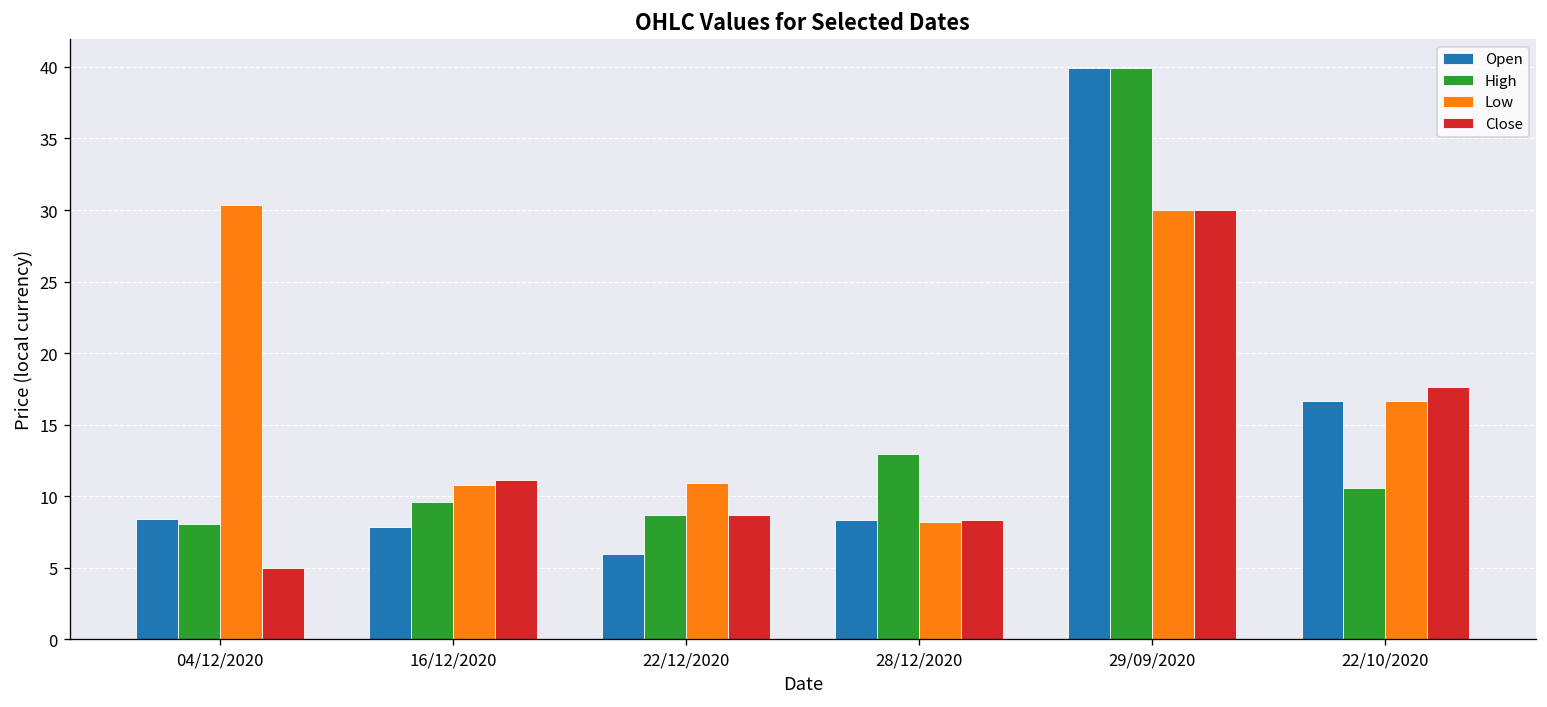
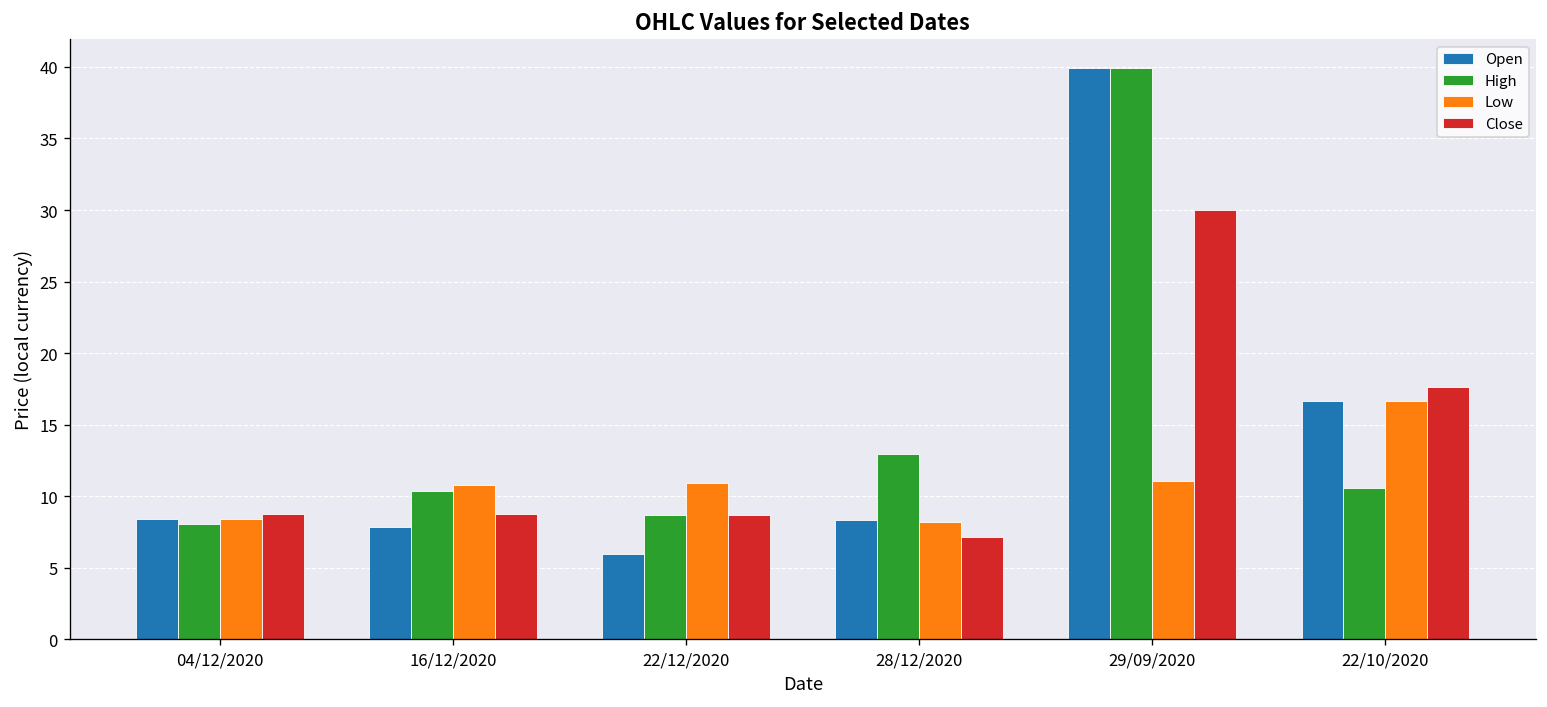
  {
    "Open": {
      "04/12/2020": 8.4,
      "16/12/2020": 7.9,
      "22/12/2020": 5.9,
      "28/12/2020": 8.3,
      "29/09/2020": 40.0,
      "22/10/2020": 16.7
    },
    "High": {
      "04/12/2020": 8.1,
-     "16/12/2020": 9.6,
+     "16/12/2020": 10.4,
      "22/12/2020": 8.7,
      "28/12/2020": 13.0,
      "29/09/2020": 40.0,
      "22/10/2020": 10.6
    },
    "Low": {
-     "04/12/2020": 30.4,
+     "04/12/2020": 8.4,
      "16/12/2020": 10.8,
      "22/12/2020": 11.0,
      "28/12/2020": 8.2,
-     "29/09/2020": 30.0,
+     "29/09/2020": 11.1,
      "22/10/2020": 16.7
    },
    "Close": {
-     "04/12/2020": 5.0,
-     "16/12/2020": 11.1,
+     "04/12/2020": 8.8,
+     "16/12/2020": 8.8,
      "22/12/2020": 8.7,
-     "28/12/2020": 8.3,
+     "28/12/2020": 7.2,
      "29/09/2020": 30.0,
      "22/10/2020": 17.6
    }
  }
